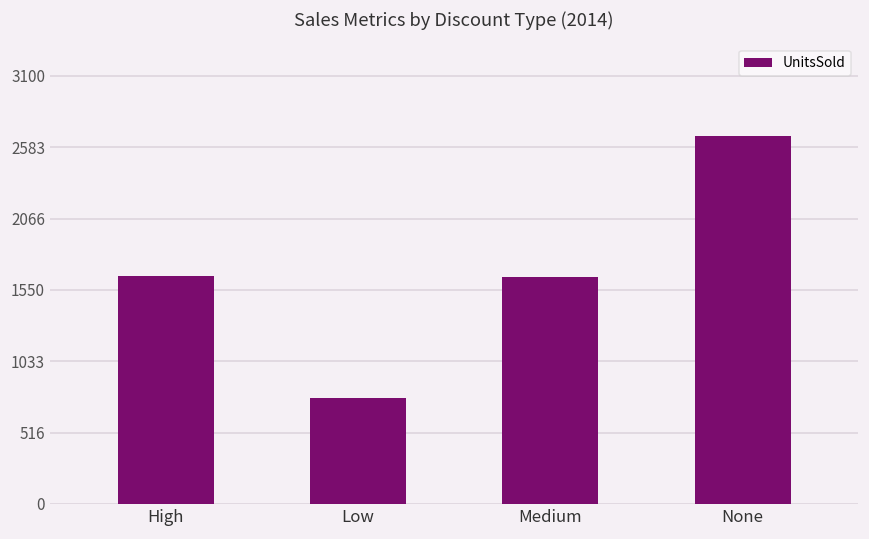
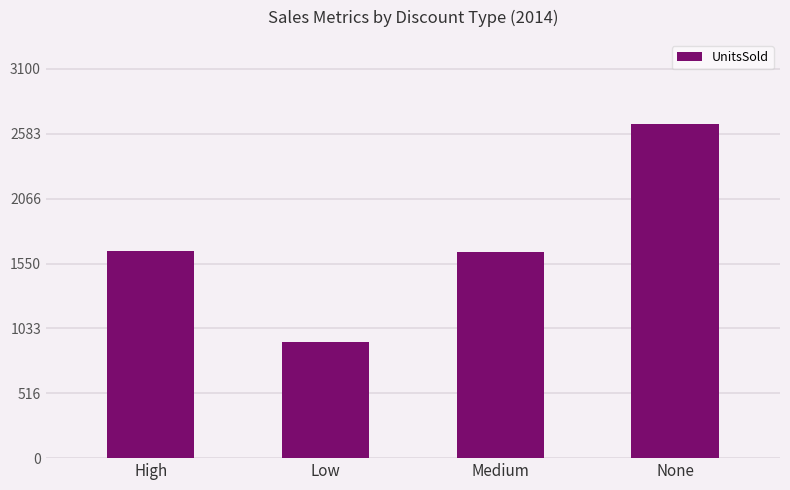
  {
    "High": 1650,
-   "Low": 770,
+   "Low": 920,
    "Medium": 1650,
    "None": 2670
  }
